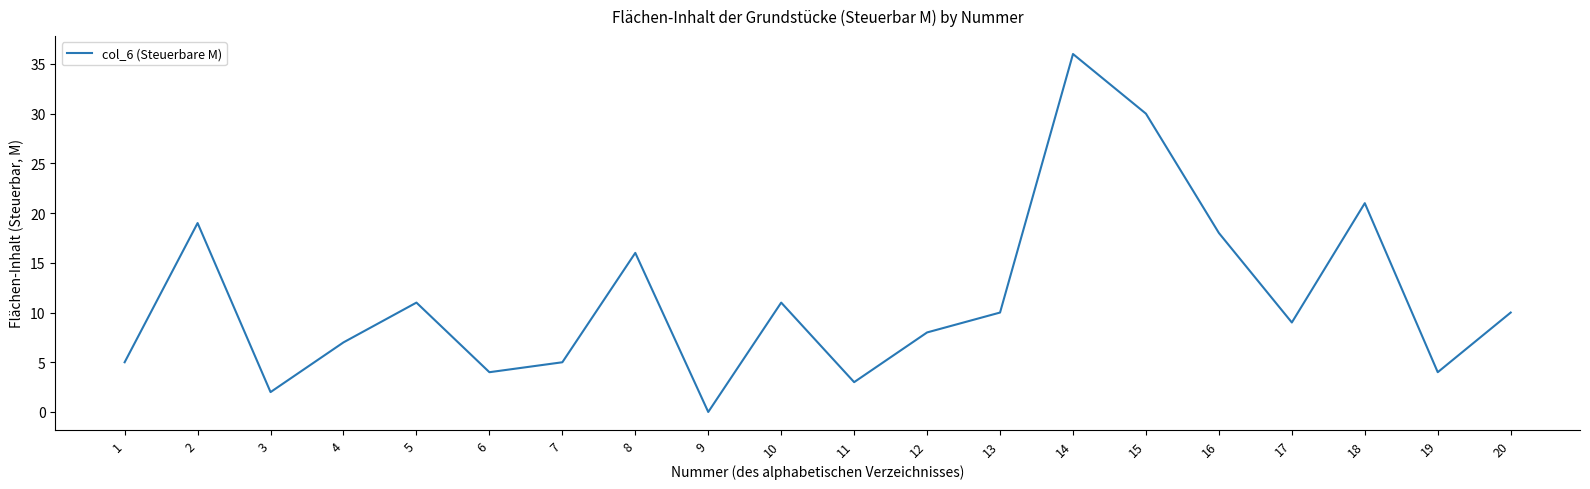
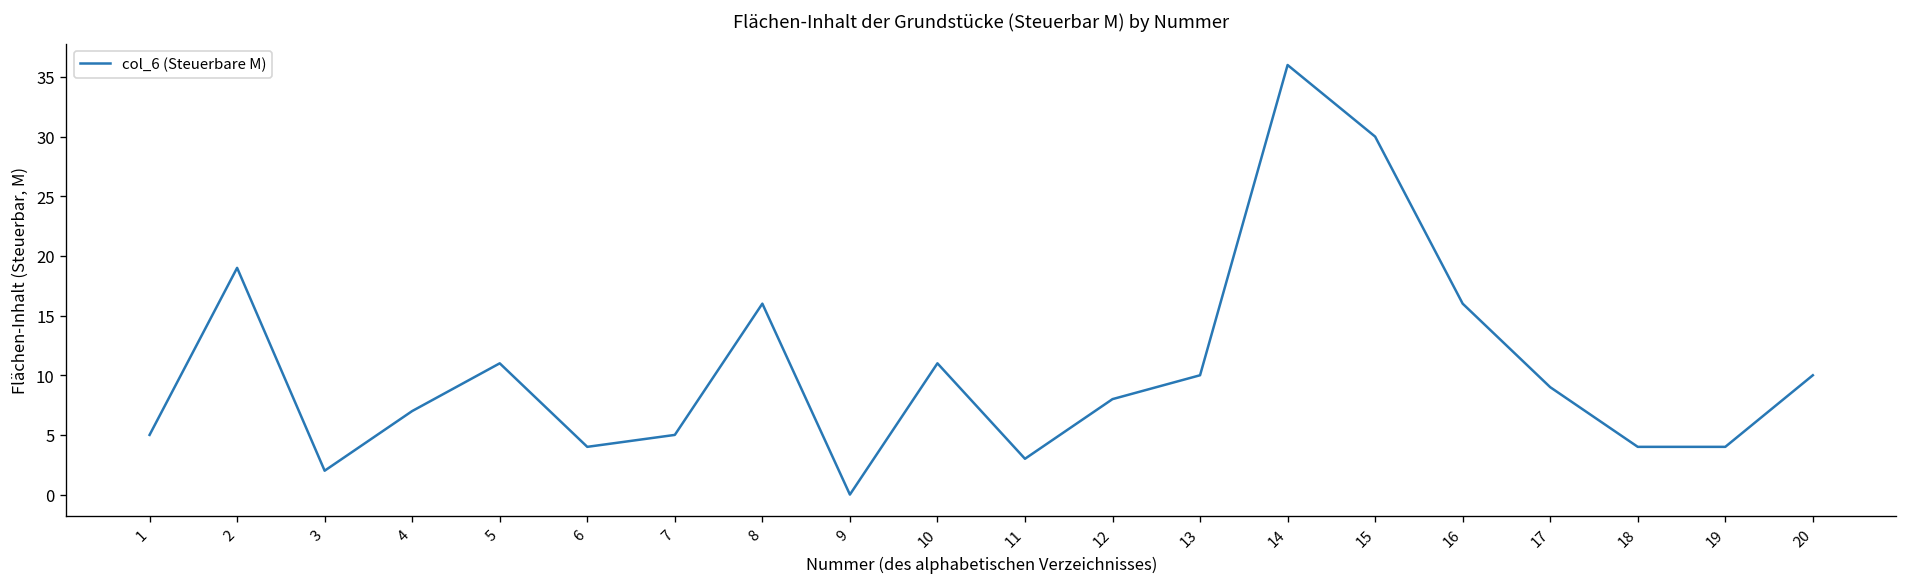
  {
    "1": 5,
    "2": 19,
    "3": 2,
    "4": 7,
    "5": 11,
    "6": 4,
    "7": 5,
    "8": 16,
    "9": 0,
    "10": 11,
    "11": 3,
    "12": 8,
    "13": 10,
    "14": 36,
    "15": 30,
-   "16": 18,
+   "16": 16,
    "17": 9,
-   "18": 21,
+   "18": 4,
    "19": 4,
    "20": 10
  }
